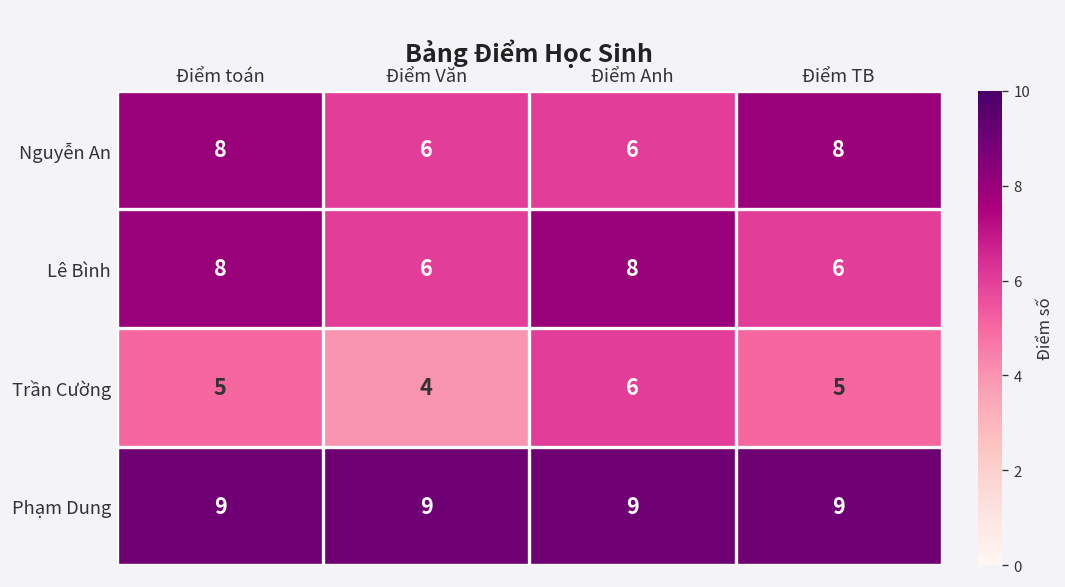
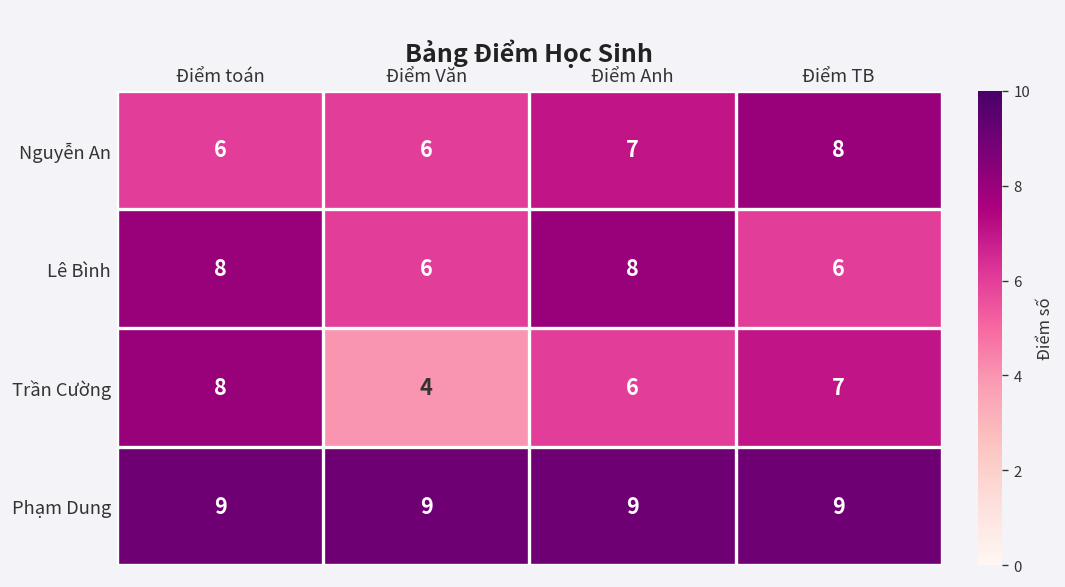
  {
    "Nguyễn An": {
-     "Điểm toán": 8,
+     "Điểm toán": 6,
      "Điểm Văn": 6,
-     "Điểm Anh": 6,
+     "Điểm Anh": 7,
      "Điểm TB": 8
    },
    "Lê Bình": {
      "Điểm toán": 8,
      "Điểm Văn": 6,
      "Điểm Anh": 8,
      "Điểm TB": 6
    },
    "Trần Cường": {
-     "Điểm toán": 5,
+     "Điểm toán": 8,
      "Điểm Văn": 4,
      "Điểm Anh": 6,
-     "Điểm TB": 5
+     "Điểm TB": 7
    },
    "Phạm Dung": {
      "Điểm toán": 9,
      "Điểm Văn": 9,
      "Điểm Anh": 9,
      "Điểm TB": 9
    }
  }
